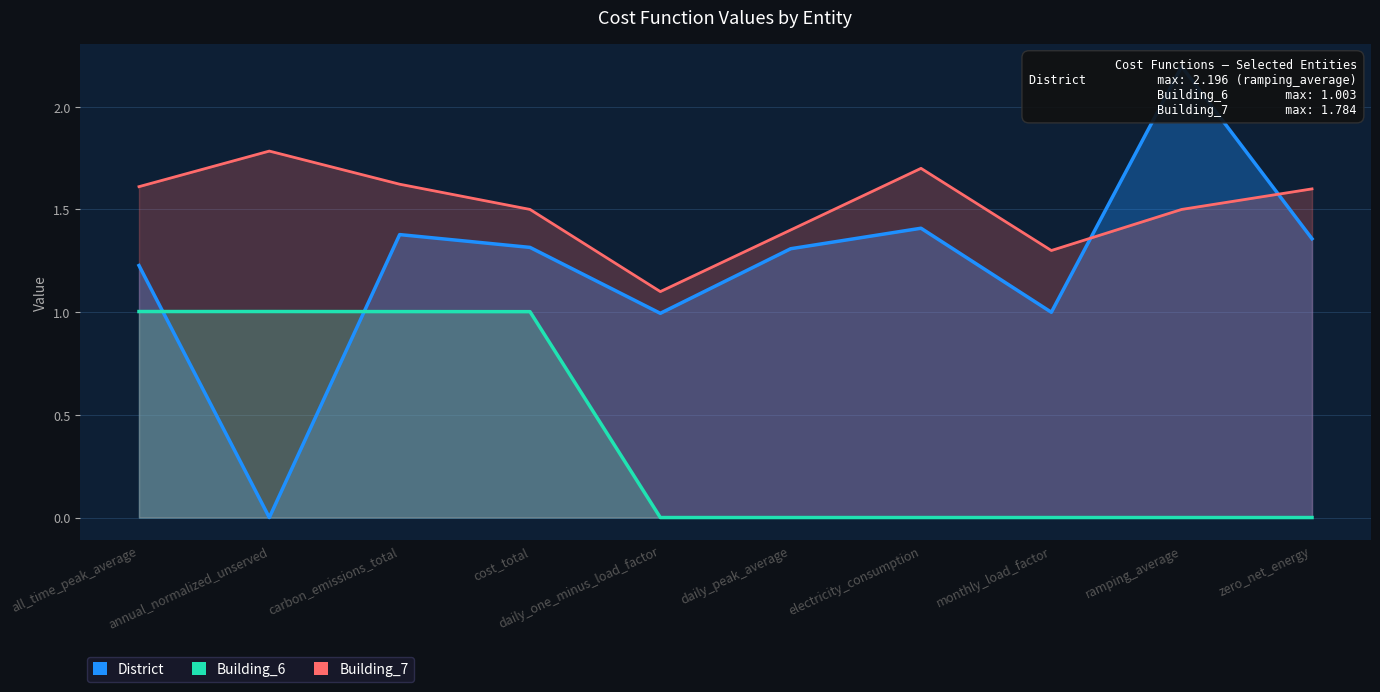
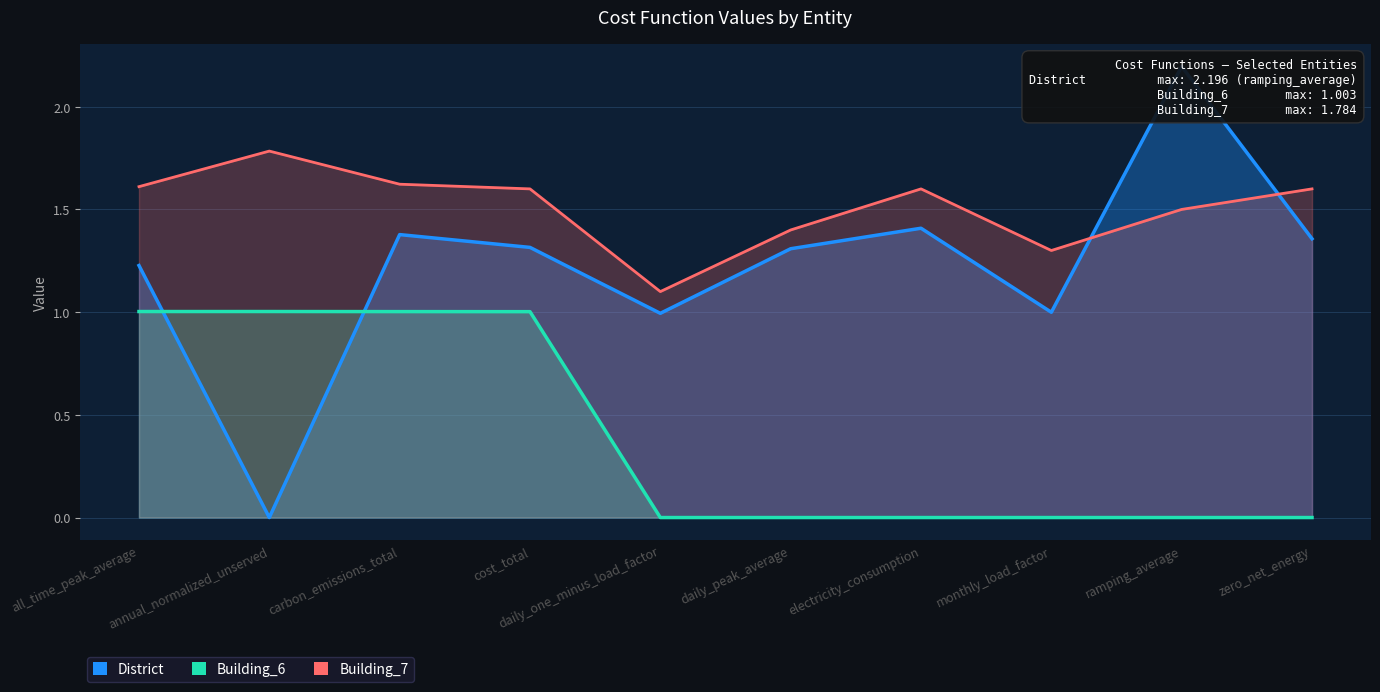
  {
    "Building_7": {
      "all_time_peak_average": 1.6,
      "annual_normalized_unserved": 1.78,
      "carbon_emissions_total": 1.62,
-     "cost_total": 1.5,
+     "cost_total": 1.6,
      "daily_one_minus_load_factor": 1.1,
      "daily_peak_average": 1.4,
-     "electricity_consumption": 1.7,
+     "electricity_consumption": 1.6,
      "monthly_load_factor": 1.3,
      "ramping_average": 1.5,
      "zero_net_energy": 1.6
    }
  }
